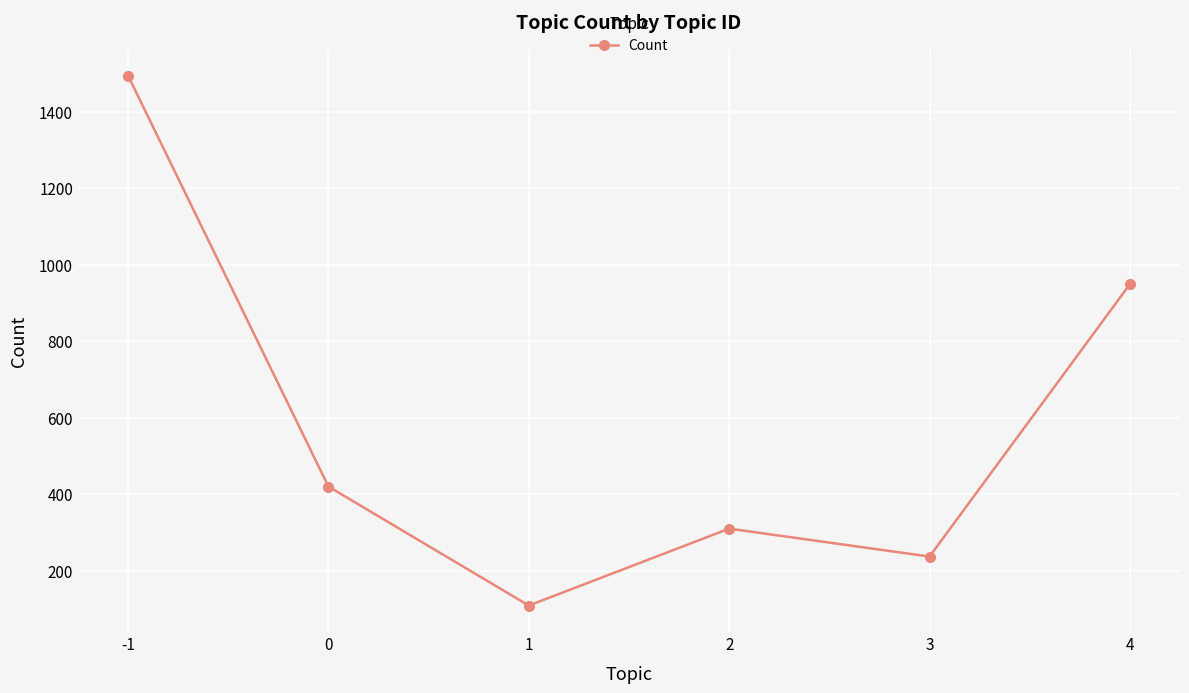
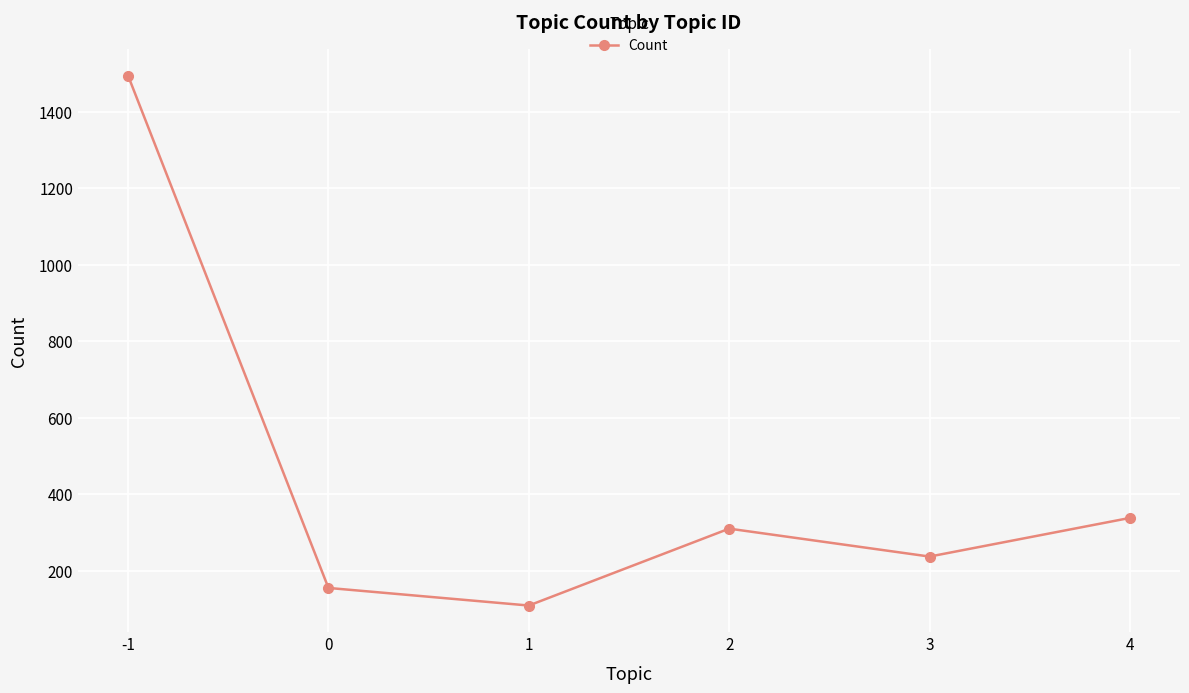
  {
    "-1": 1490,
-   "0": 420,
+   "0": 160,
    "1": 110,
    "2": 310,
    "3": 240,
-   "4": 950
+   "4": 340
  }
